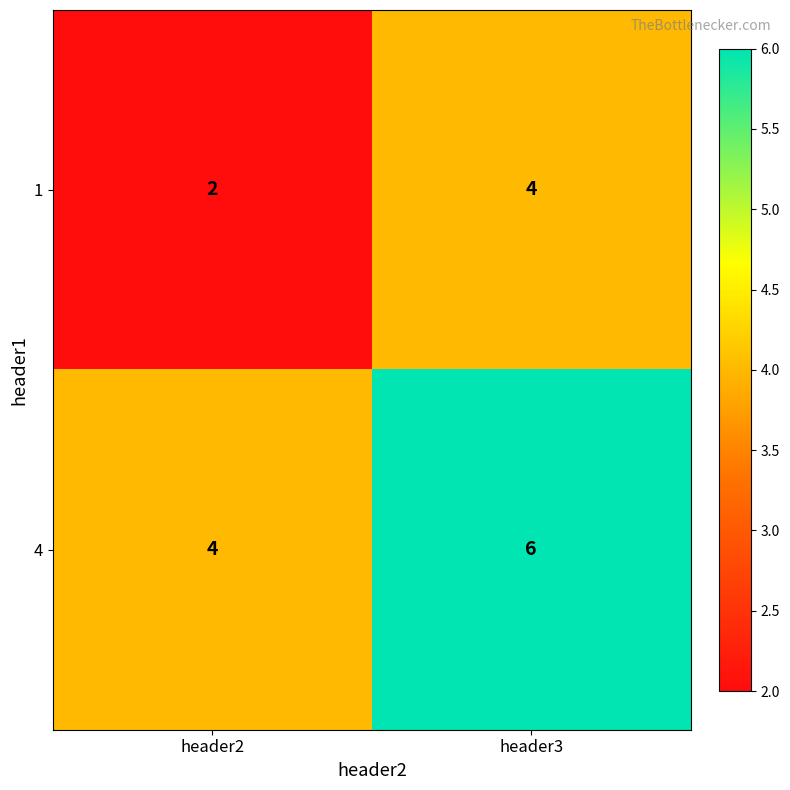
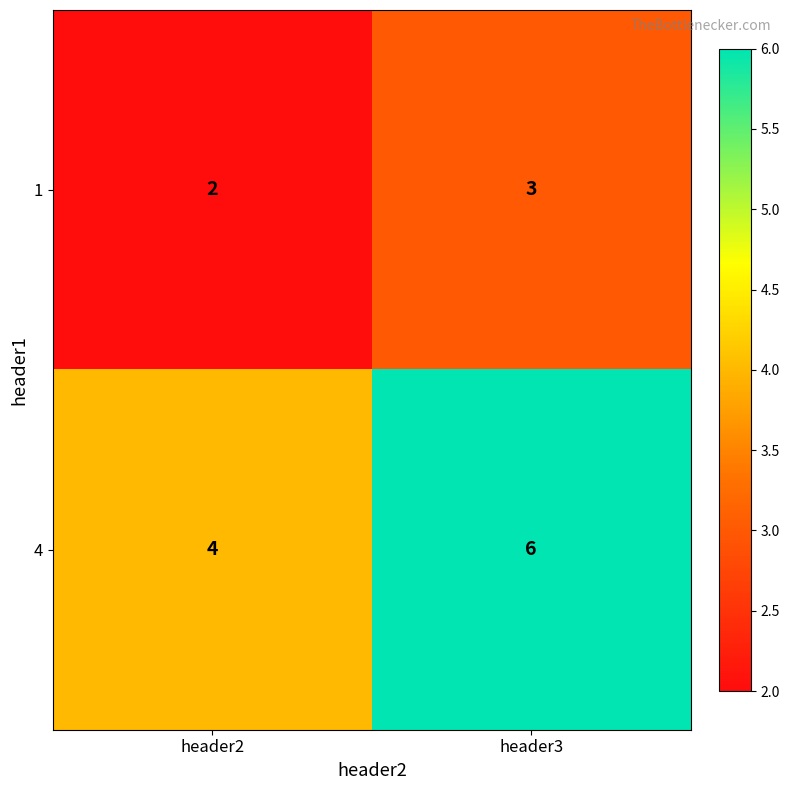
  {
    "1": {
      "header2": 2,
-     "header3": 4
+     "header3": 3
    },
    "4": {
      "header2": 4,
      "header3": 6
    }
  }
